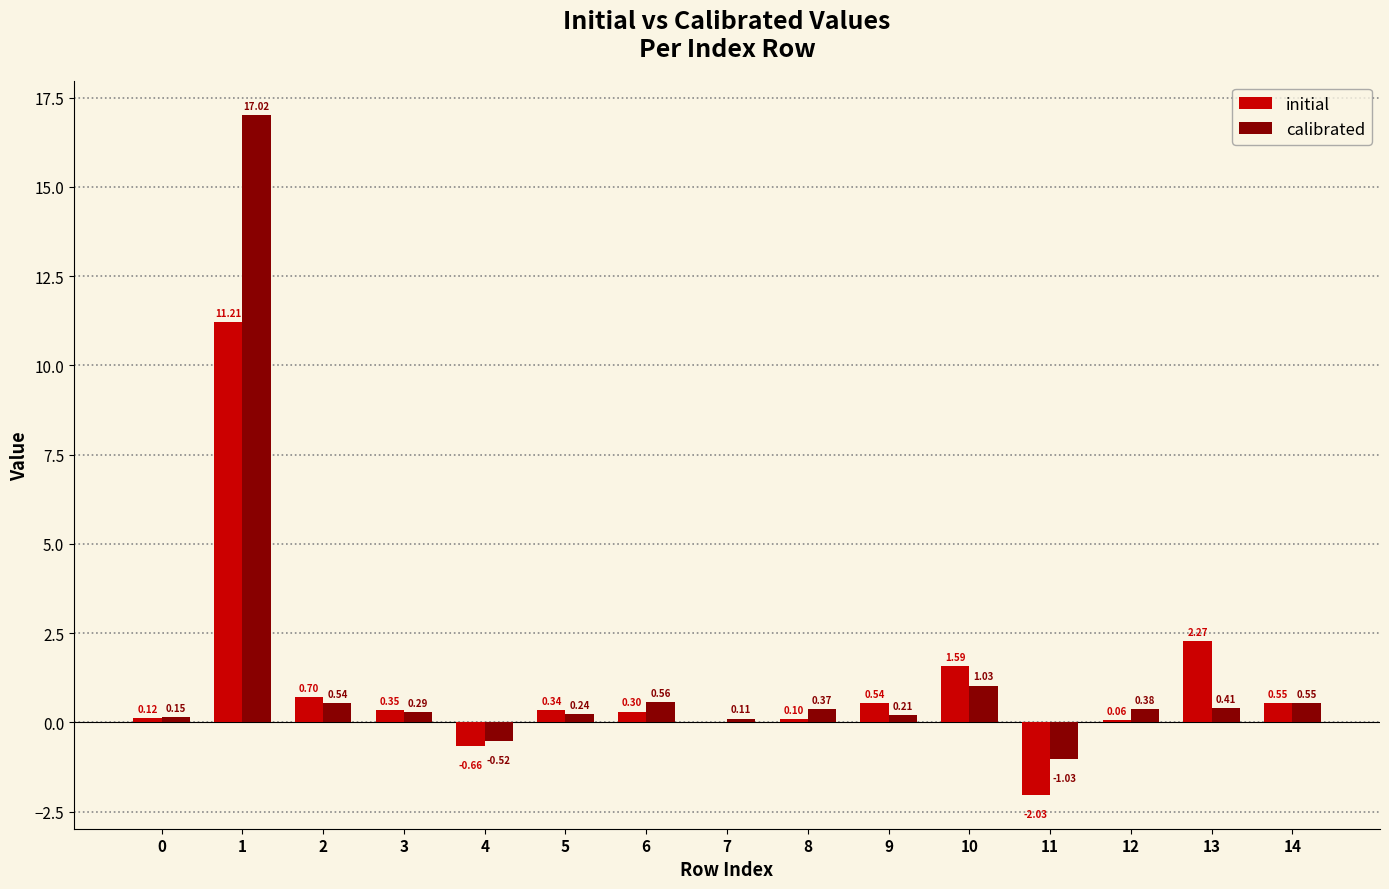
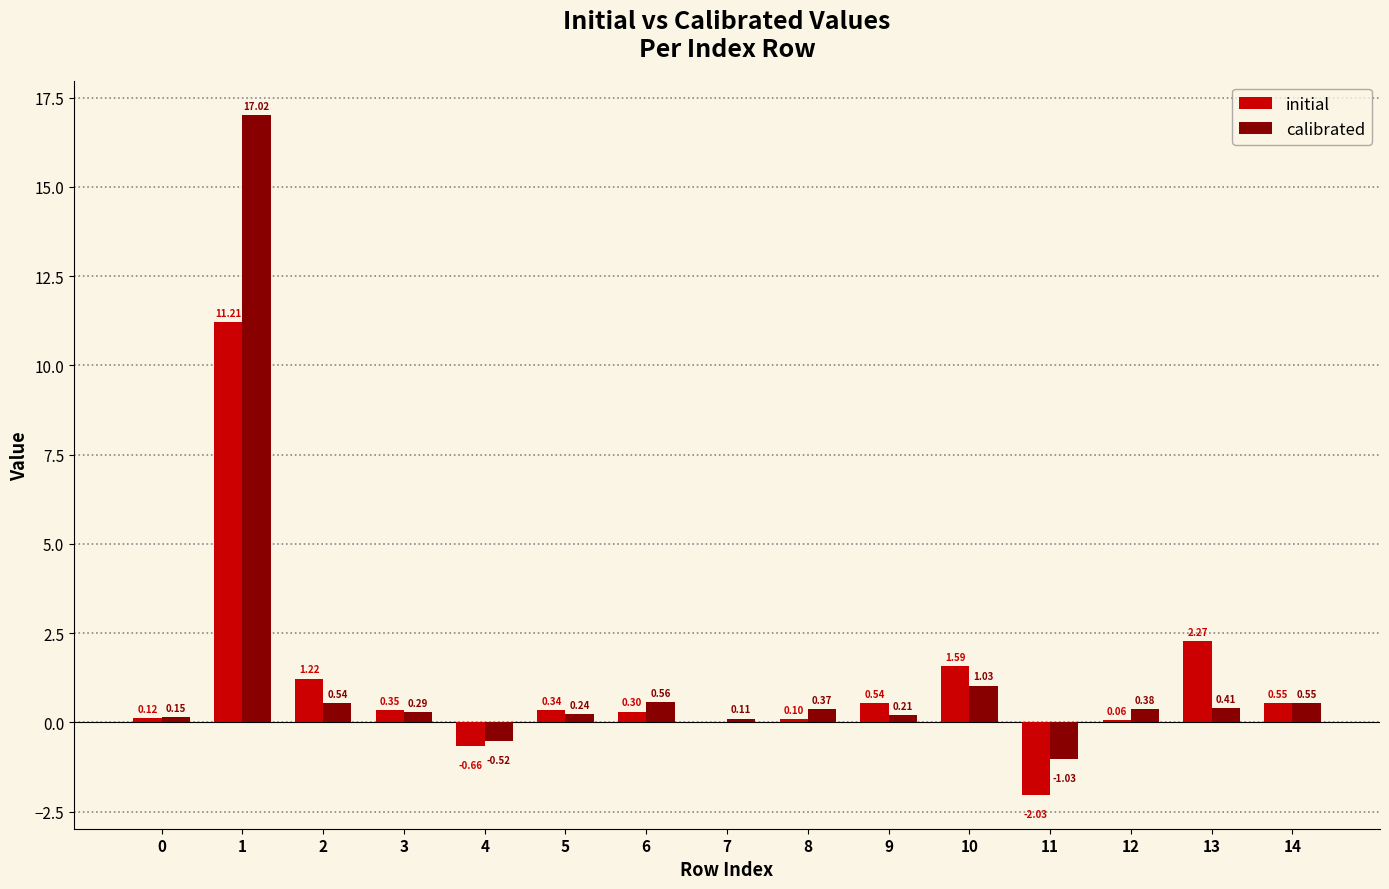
  {
    "initial": {
      "0": 0.12,
      "1": 11.21,
-     "2": 0.70,
+     "2": 1.22,
      "3": 0.35,
      "4": -0.66,
      "5": 0.34,
      "6": 0.30,
      "8": 0.10,
      "9": 0.54,
      "10": 1.59,
      "11": -2.03,
      "12": 0.06,
      "13": 2.27,
      "14": 0.55
    },
    "calibrated": {
      "0": 0.15,
      "1": 17.02,
      "2": 0.54,
      "3": 0.29,
      "4": -0.52,
      "5": 0.24,
      "6": 0.56,
      "7": 0.11,
      "8": 0.37,
      "9": 0.21,
      "10": 1.03,
      "11": -1.03,
      "12": 0.38,
      "13": 0.41,
      "14": 0.55
    }
  }
